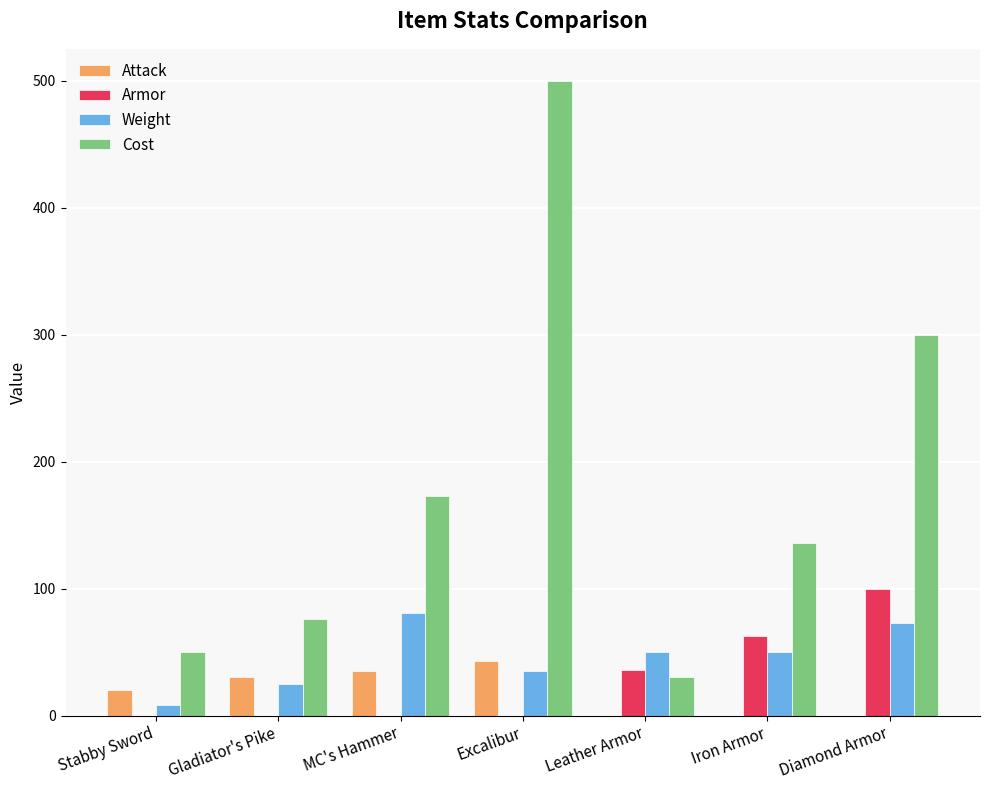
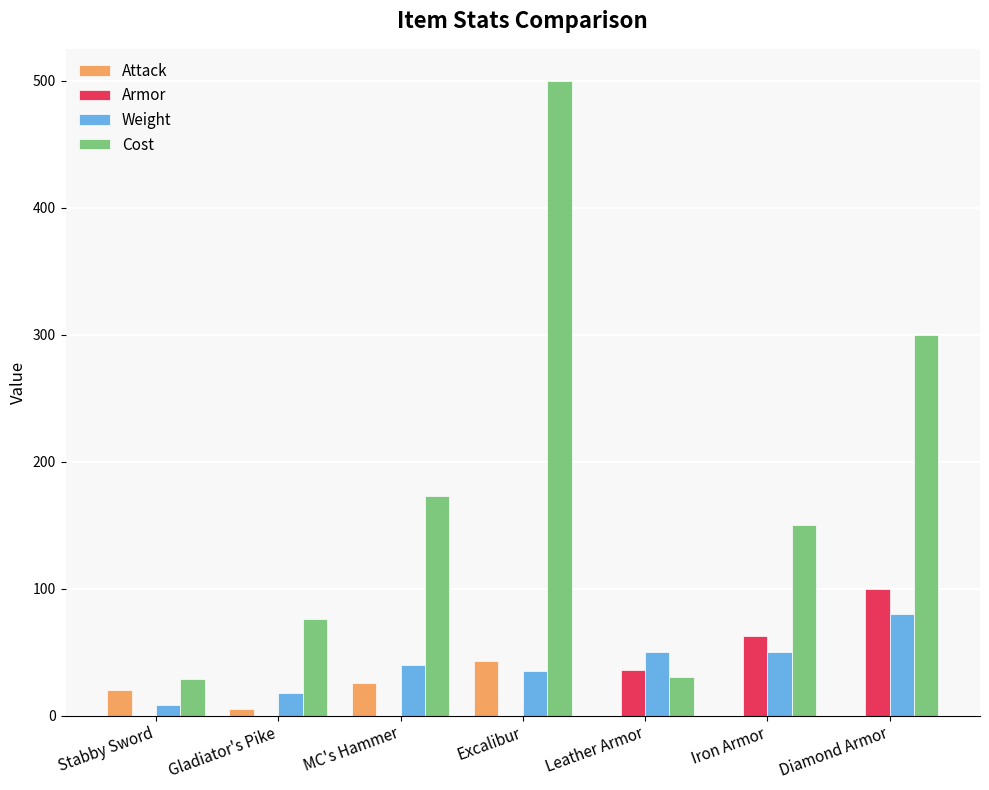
  {
    "Attack": {
      "Stabby Sword": 20,
-     "Gladiator's Pike": 30,
-     "MC's Hammer": 35,
+     "Gladiator's Pike": 5,
+     "MC's Hammer": 26,
      "Excalibur": 43,
      "Leather Armor": 0,
      "Iron Armor": 0,
      "Diamond Armor": 0
    },
    "Armor": {
      "Stabby Sword": 0,
      "Gladiator's Pike": 0,
      "MC's Hammer": 0,
      "Excalibur": 0,
      "Leather Armor": 36,
      "Iron Armor": 63,
      "Diamond Armor": 100
    },
    "Weight": {
      "Stabby Sword": 8,
-     "Gladiator's Pike": 25,
-     "MC's Hammer": 81,
+     "Gladiator's Pike": 18,
+     "MC's Hammer": 40,
      "Excalibur": 35,
      "Leather Armor": 50,
      "Iron Armor": 50,
-     "Diamond Armor": 73
+     "Diamond Armor": 80
    },
    "Cost": {
-     "Stabby Sword": 50,
+     "Stabby Sword": 29,
      "Gladiator's Pike": 76,
      "MC's Hammer": 173,
      "Excalibur": 500,
      "Leather Armor": 30,
-     "Iron Armor": 136,
+     "Iron Armor": 150,
      "Diamond Armor": 300
    }
  }
